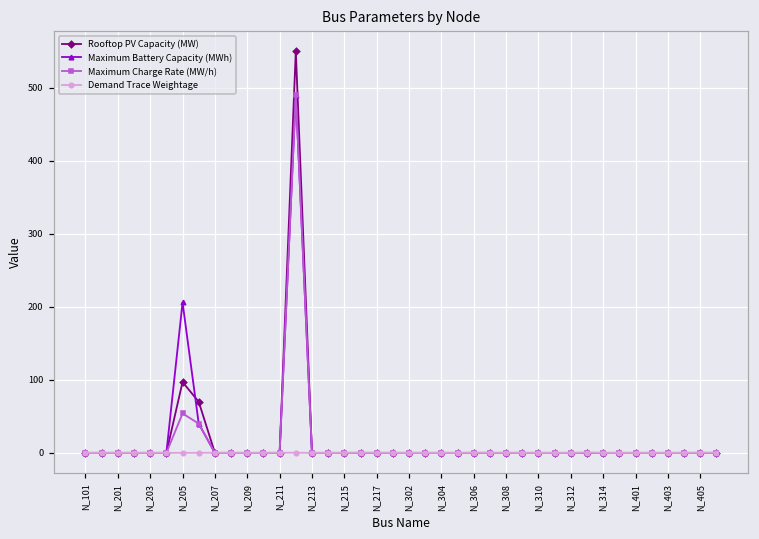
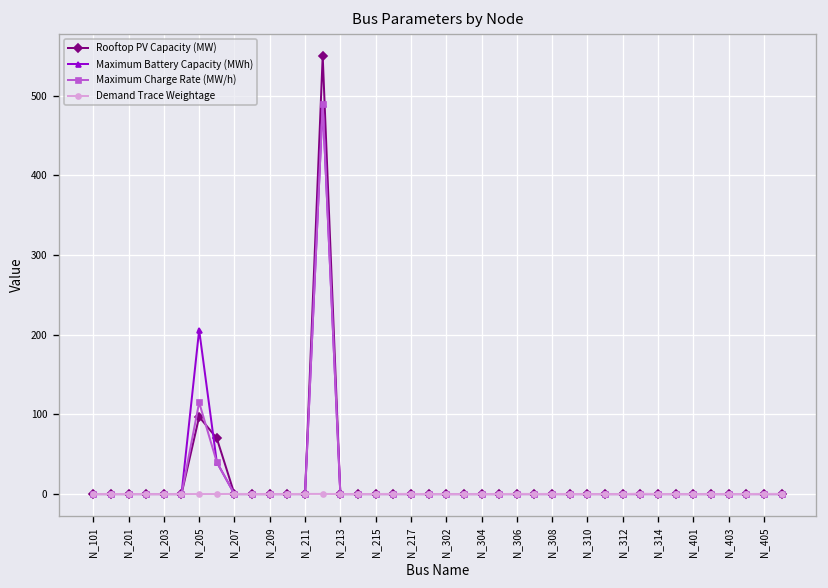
  {
    "Rooftop PV Capacity (MW)": {
      "N_205": 100
    },
    "Maximum Battery Capacity (MWh)": {
      "N_205": 210
    },
    "Maximum Charge Rate (MW/h)": {
-     "N_205": 50
+     "N_205": 120
    },
    "Demand Trace Weightage": {
      "N_205": 0
    }
  }
